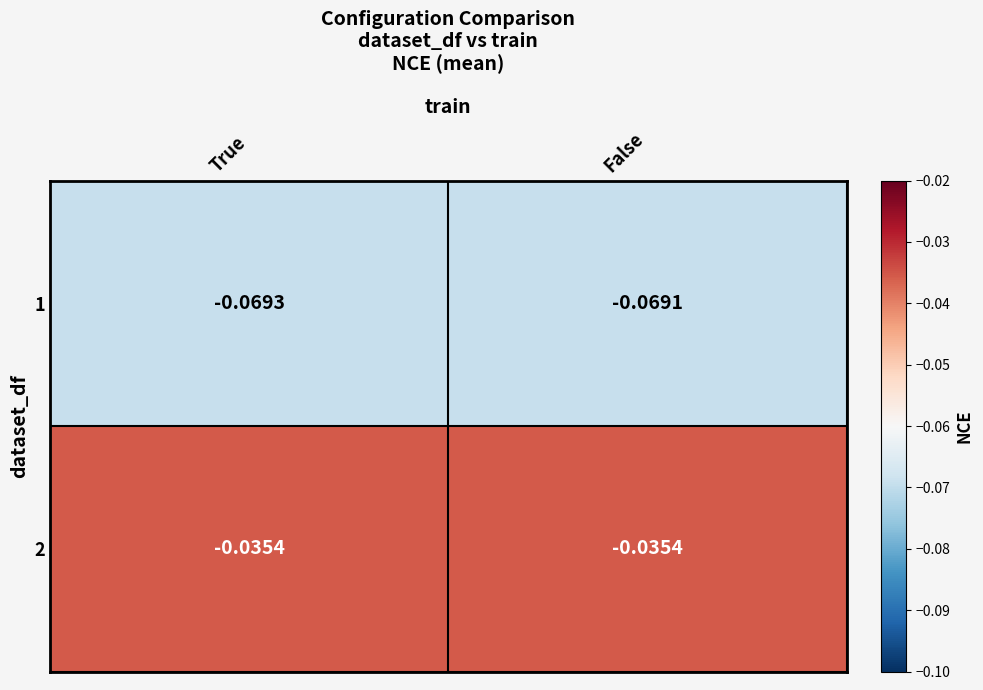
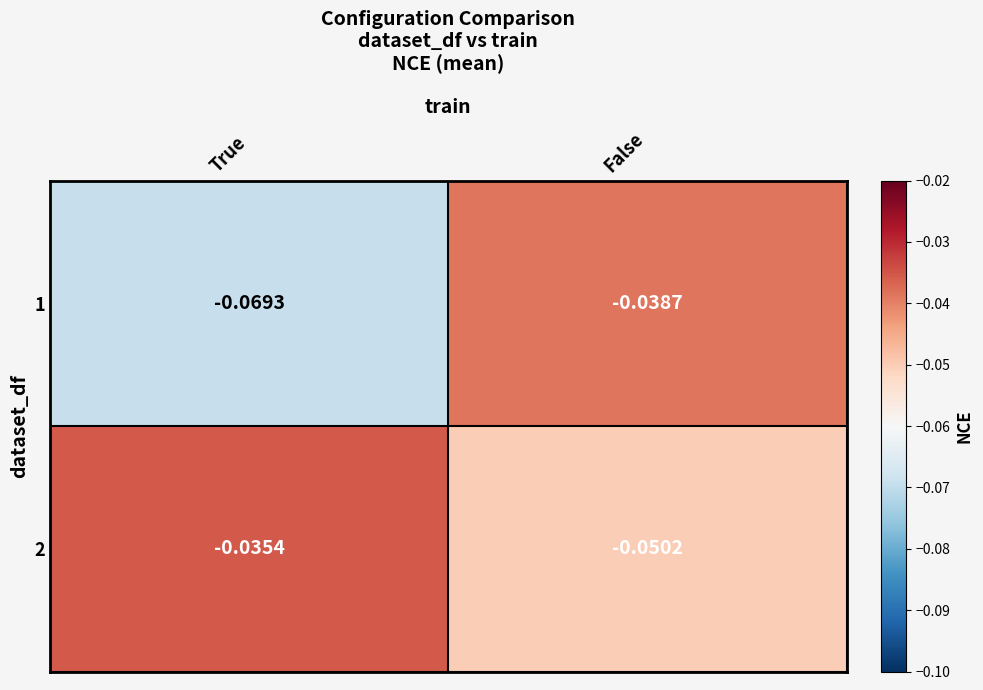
  {
    "1": {
      "True": -0.0693,
-     "False": -0.0691
+     "False": -0.0387
    },
    "2": {
      "True": -0.0354,
-     "False": -0.0354
+     "False": -0.0502
    }
  }
